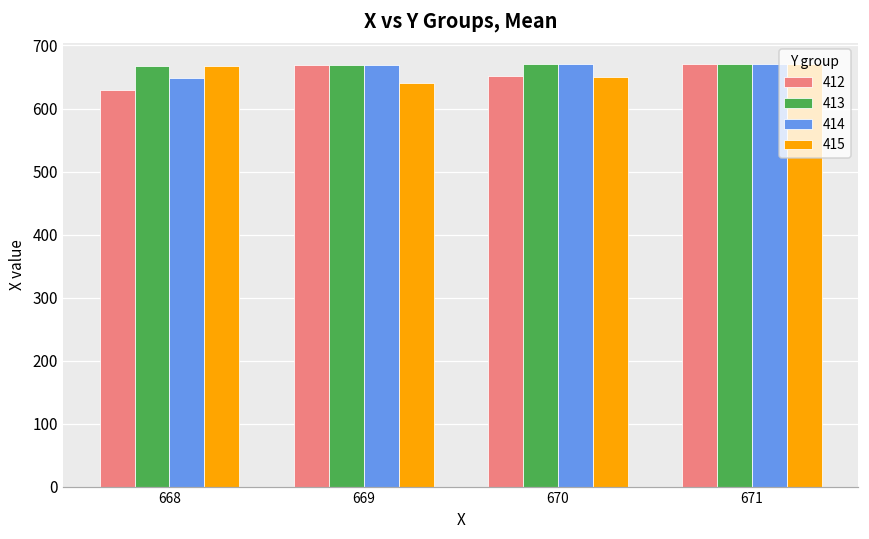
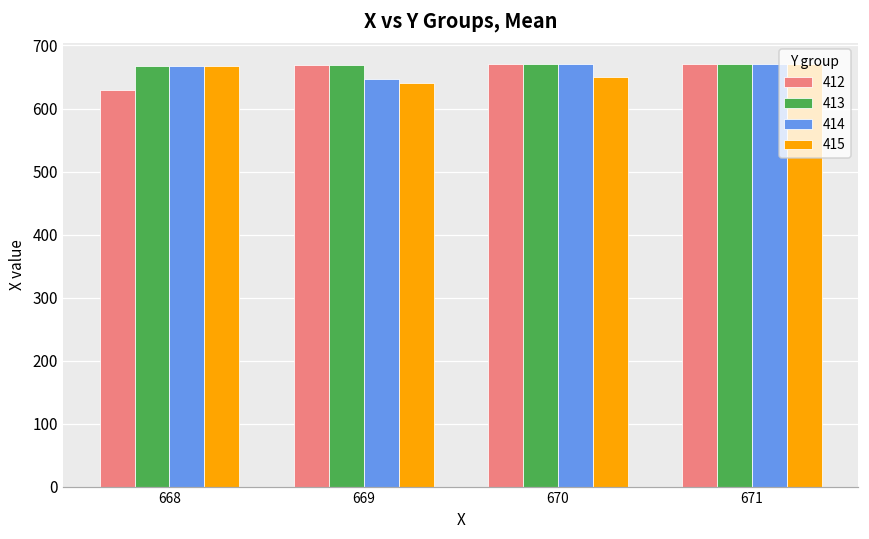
  {
    "412": {
      "668": 630,
      "669": 670,
-     "670": 650,
+     "670": 670,
      "671": 670
    },
    "413": {
      "668": 670,
      "669": 670,
      "670": 670,
      "671": 670
    },
    "414": {
-     "668": 650,
-     "669": 670,
+     "668": 670,
+     "669": 650,
      "670": 670,
      "671": 670
    },
    "415": {
      "668": 670,
      "669": 640,
      "670": 650
    }
  }
